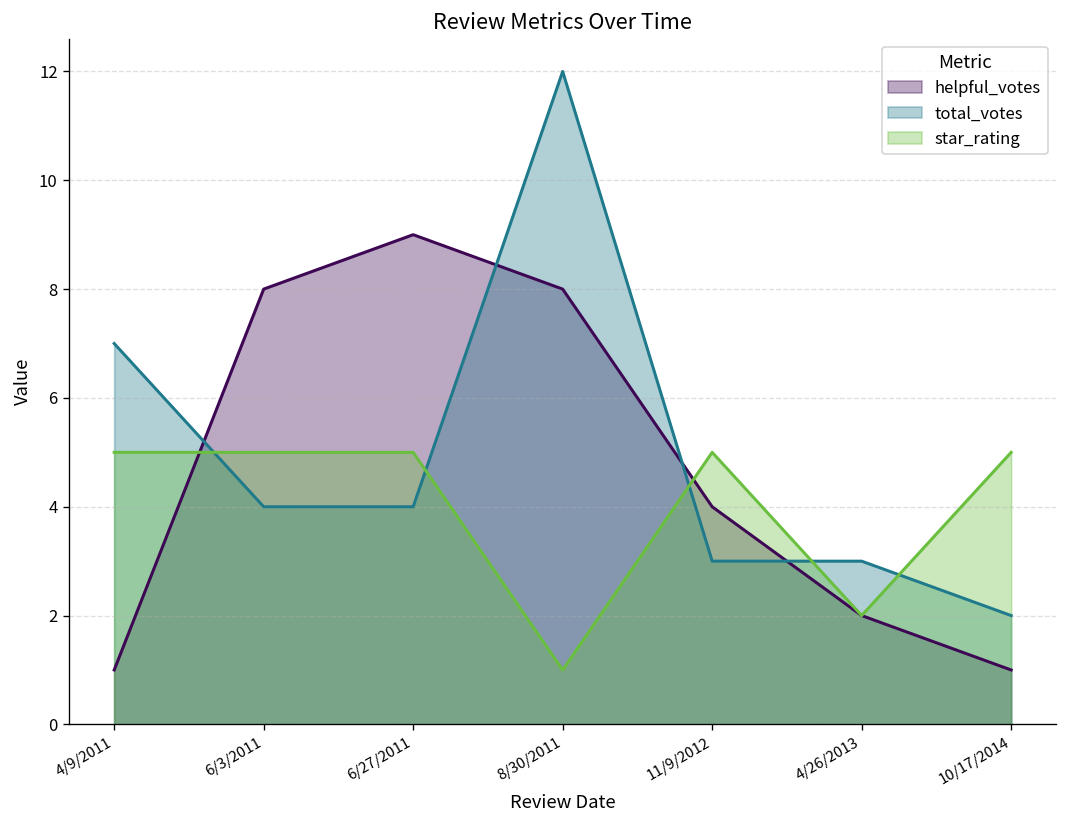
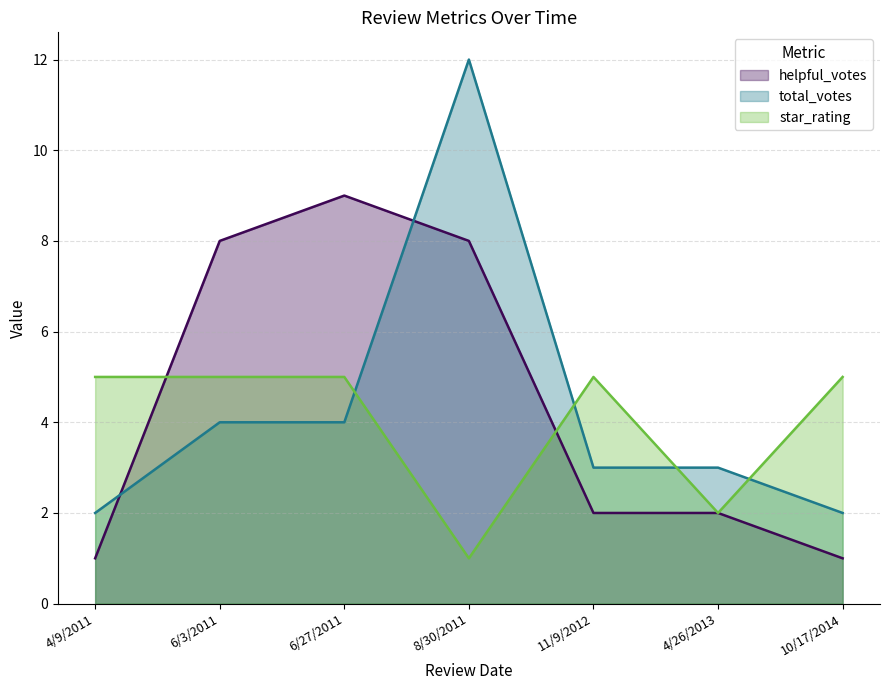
  {
    "helpful_votes": {
      "4/9/2011": 1,
      "6/3/2011": 8,
      "6/27/2011": 9,
      "8/30/2011": 8,
-     "11/9/2012": 4,
+     "11/9/2012": 2,
      "10/17/2014": 1
    },
    "total_votes": {
-     "4/9/2011": 7,
+     "4/9/2011": 2,
      "6/3/2011": 4,
      "6/27/2011": 4,
      "8/30/2011": 12,
      "11/9/2012": 3,
      "4/26/2013": 3,
      "10/17/2014": 2
    },
    "star_rating": {
      "4/9/2011": 5,
      "6/3/2011": 5,
      "6/27/2011": 5,
      "8/30/2011": 1,
      "11/9/2012": 5,
      "10/17/2014": 5
    }
  }
